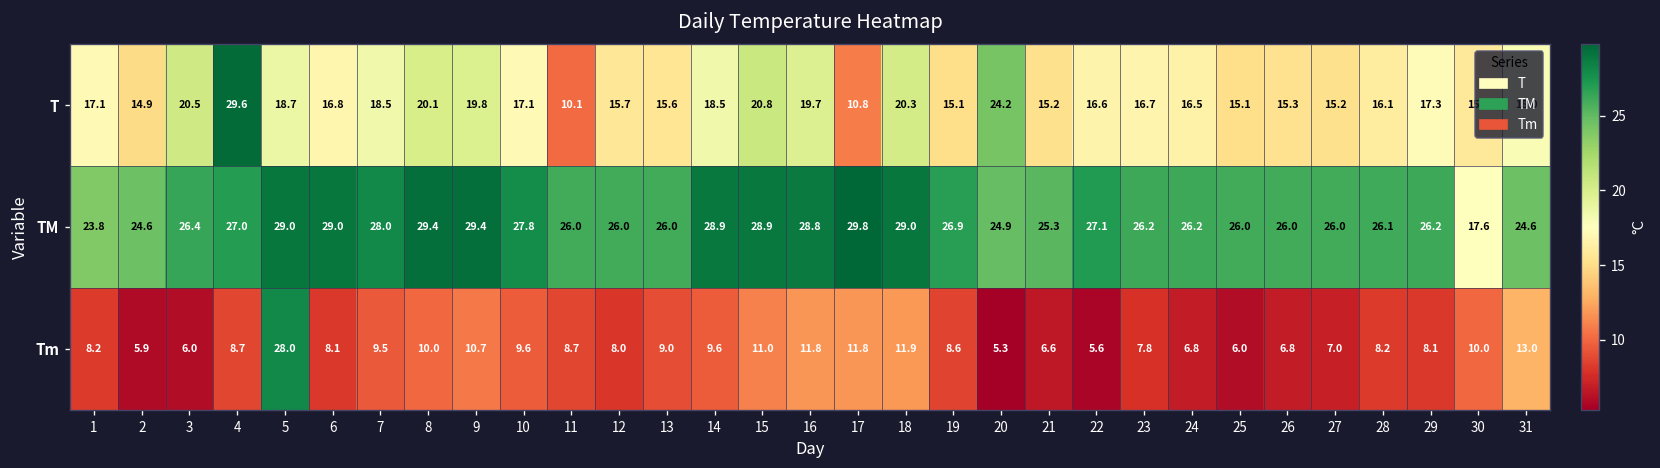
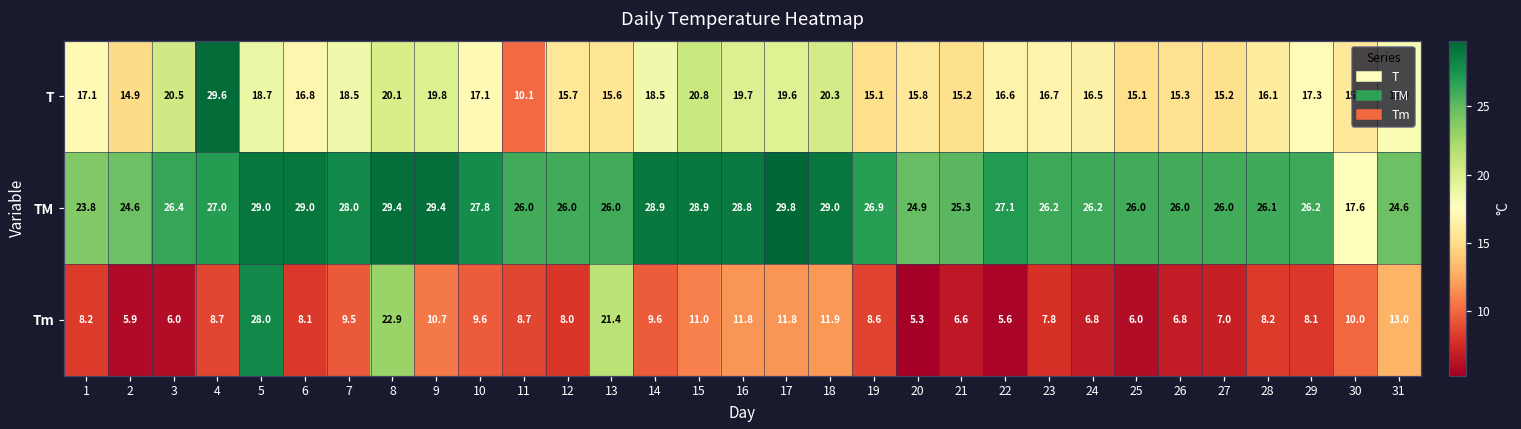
  {
    "T": {
      "1": 17.1,
      "2": 14.9,
      "3": 20.5,
      "4": 29.6,
      "5": 18.7,
      "6": 16.8,
      "7": 18.5,
      "8": 20.1,
      "9": 19.8,
      "10": 17.1,
      "11": 10.1,
      "12": 15.7,
      "13": 15.6,
      "14": 18.5,
      "15": 20.8,
      "16": 19.7,
-     "17": 10.8,
+     "17": 19.6,
      "18": 20.3,
      "19": 15.1,
-     "20": 24.2,
+     "20": 15.8,
      "21": 15.2,
      "22": 16.6,
      "23": 16.7,
      "24": 16.5,
      "25": 15.1,
      "26": 15.3,
      "27": 15.2,
      "28": 16.1,
      "29": 17.3
    },
    "TM": {
      "1": 23.8,
      "2": 24.6,
      "3": 26.4,
      "4": 27.0,
      "5": 29.0,
      "6": 29.0,
      "7": 28.0,
      "8": 29.4,
      "9": 29.4,
      "10": 27.8,
      "11": 26.0,
      "12": 26.0,
      "13": 26.0,
      "14": 28.9,
      "15": 28.9,
      "16": 28.8,
      "17": 29.8,
      "18": 29.0,
      "19": 26.9,
      "20": 24.9,
      "21": 25.3,
      "22": 27.1,
      "23": 26.2,
      "24": 26.2,
      "25": 26.0,
      "26": 26.0,
      "27": 26.0,
      "28": 26.1,
      "29": 26.2,
      "30": 17.6,
      "31": 24.6
    },
    "Tm": {
      "1": 8.2,
      "2": 5.9,
      "3": 6.0,
      "4": 8.7,
      "5": 28.0,
      "6": 8.1,
      "7": 9.5,
-     "8": 10.0,
+     "8": 22.9,
      "9": 10.7,
      "10": 9.6,
      "11": 8.7,
      "12": 8.0,
-     "13": 9.0,
+     "13": 21.4,
      "14": 9.6,
      "15": 11.0,
      "16": 11.8,
      "17": 11.8,
      "18": 11.9,
      "19": 8.6,
      "20": 5.3,
      "21": 6.6,
      "22": 5.6,
      "23": 7.8,
      "24": 6.8,
      "25": 6.0,
      "26": 6.8,
      "27": 7.0,
      "28": 8.2,
      "29": 8.1,
      "30": 10.0,
      "31": 13.0
    }
  }
